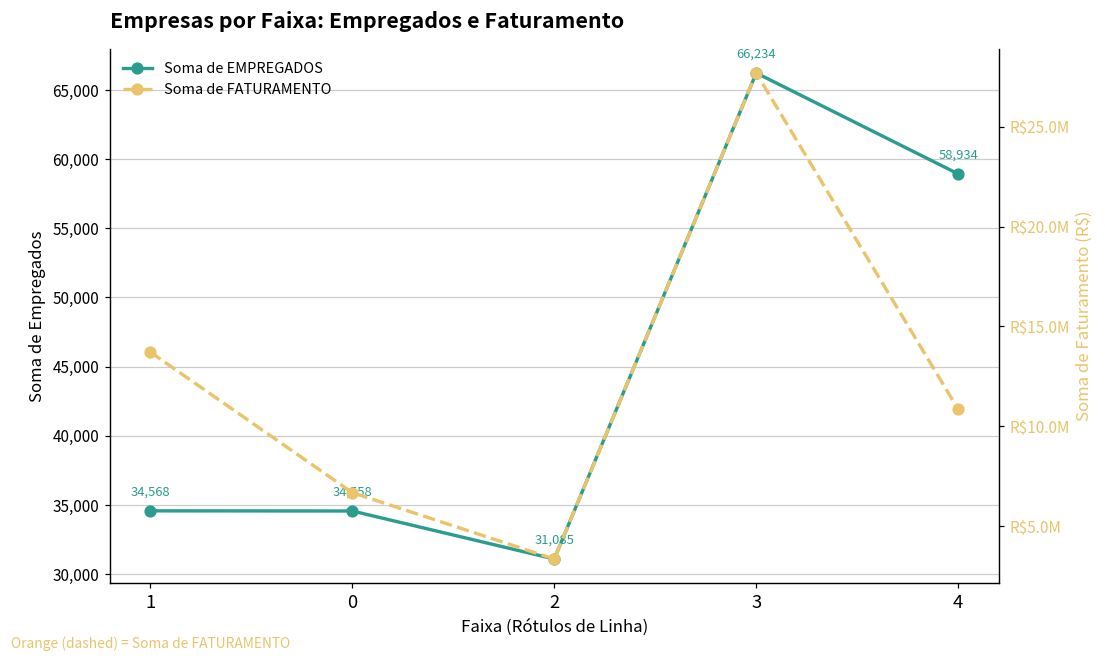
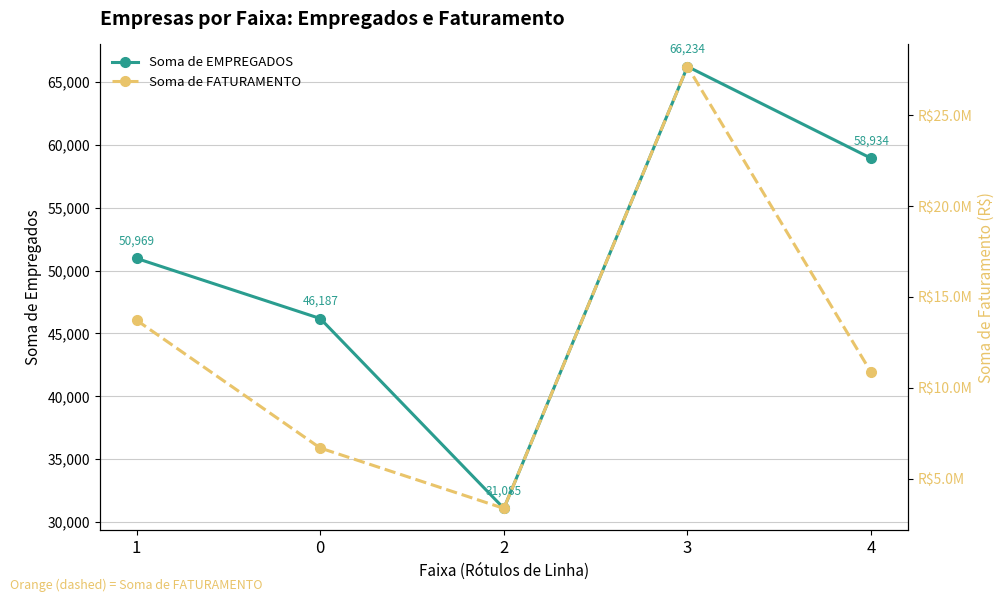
  {
    "Soma de EMPREGADOS": {
-     "1": "34,568",
-     "0": "34,558",
+     "1": "50,969",
+     "0": "46,187",
      "2": "31,085",
      "3": "66,234",
      "4": "58,934"
    }
  }
